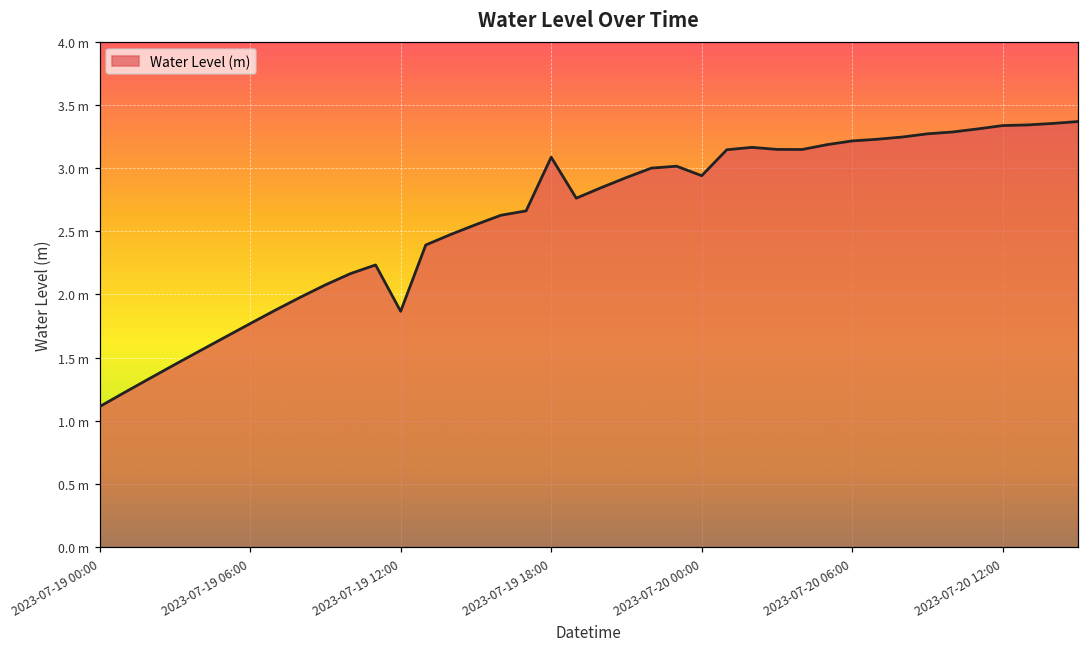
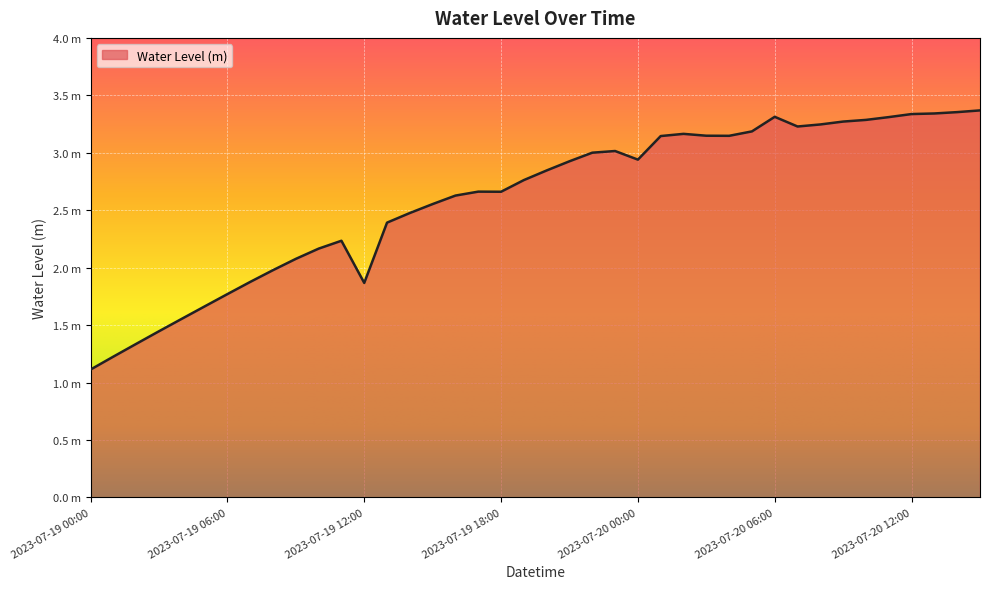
  {
    "2023-07-19 00:00": "1.11 m",
    "2023-07-19 06:00": "1.77 m",
    "2023-07-19 12:00": "1.87 m",
-   "2023-07-19 18:00": "3.09 m",
+   "2023-07-19 18:00": "2.66 m",
    "2023-07-20 00:00": "2.94 m",
-   "2023-07-20 06:00": "3.22 m",
+   "2023-07-20 06:00": "3.31 m",
    "2023-07-20 12:00": "3.34 m"
  }
